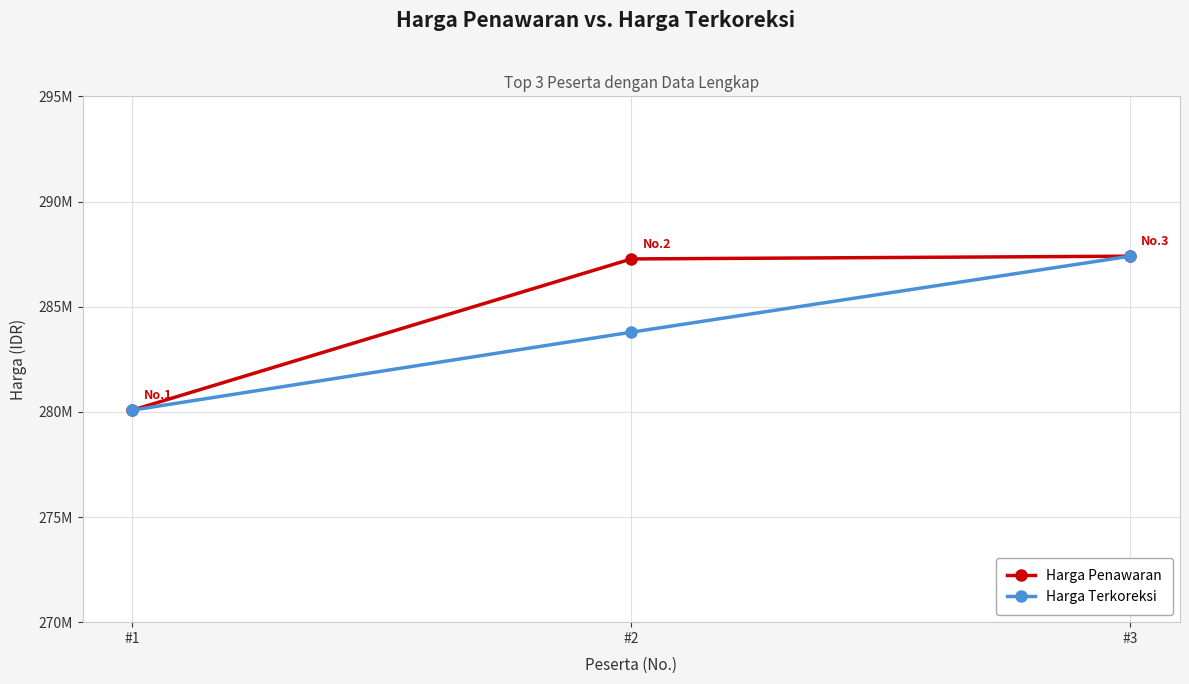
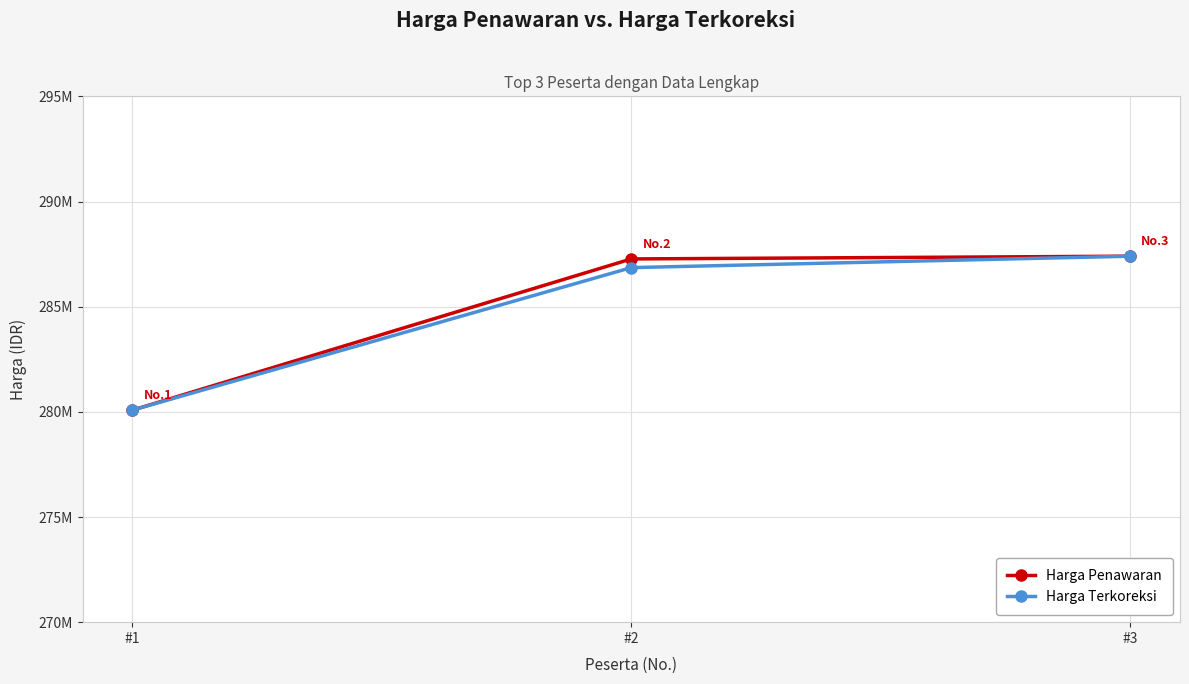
  {
    "Harga Terkoreksi": {
-     "#2": 283800000
+     "#2": 286900000
    }
  }
